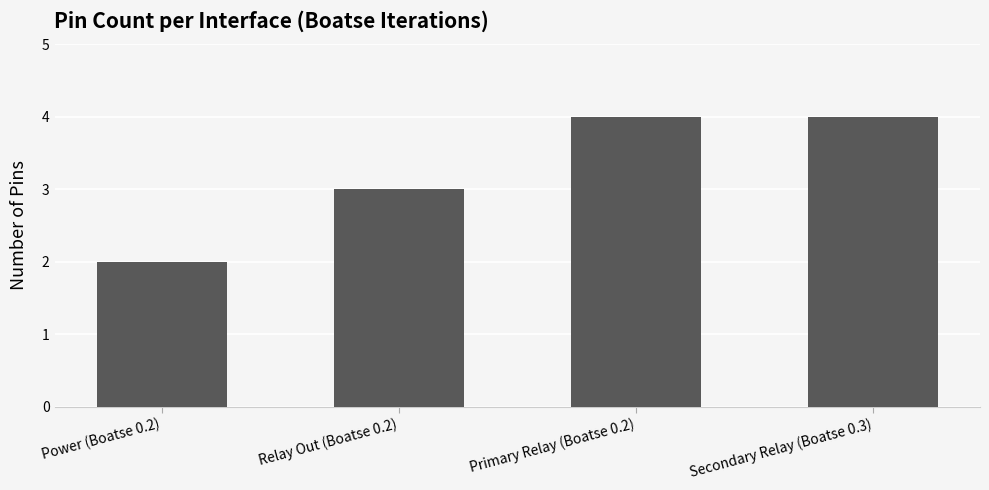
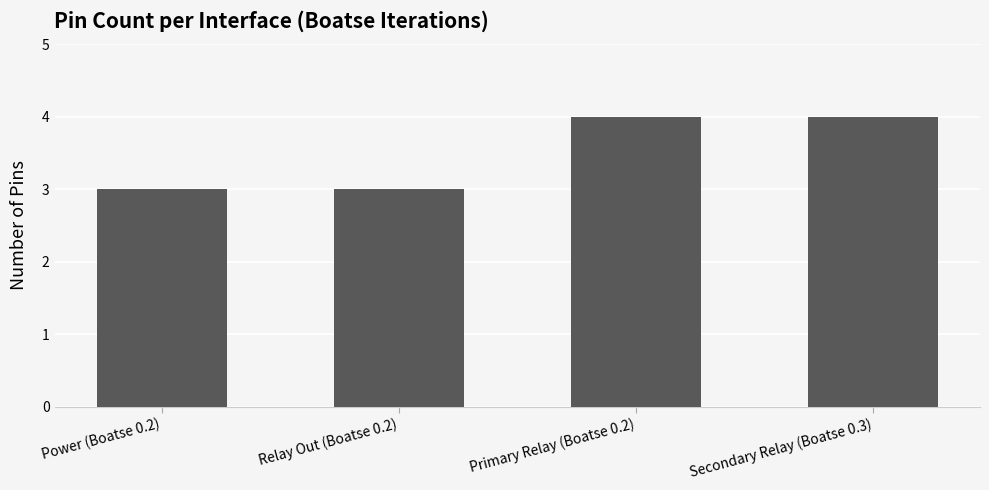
  {
-   "Power (Boatse 0.2)": 2,
+   "Power (Boatse 0.2)": 3,
    "Relay Out (Boatse 0.2)": 3,
    "Primary Relay (Boatse 0.2)": 4,
    "Secondary Relay (Boatse 0.3)": 4
  }
